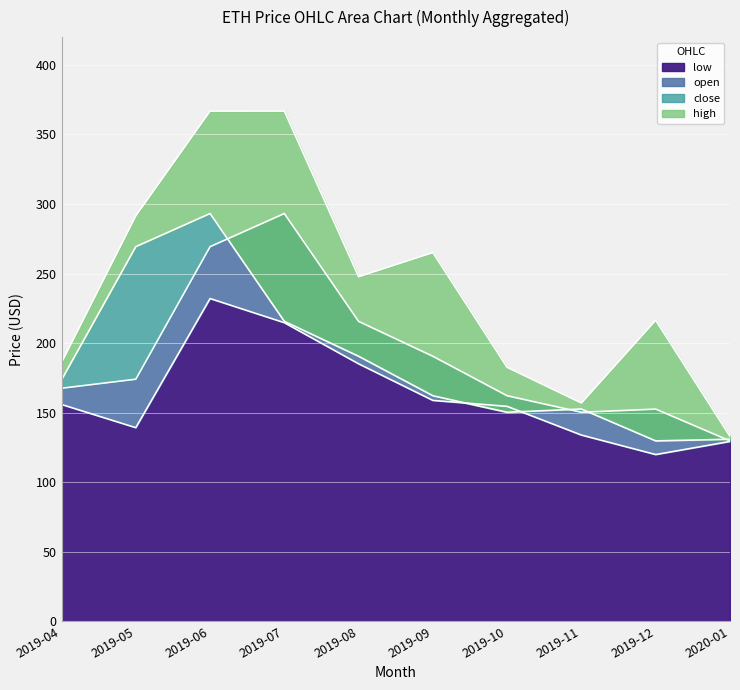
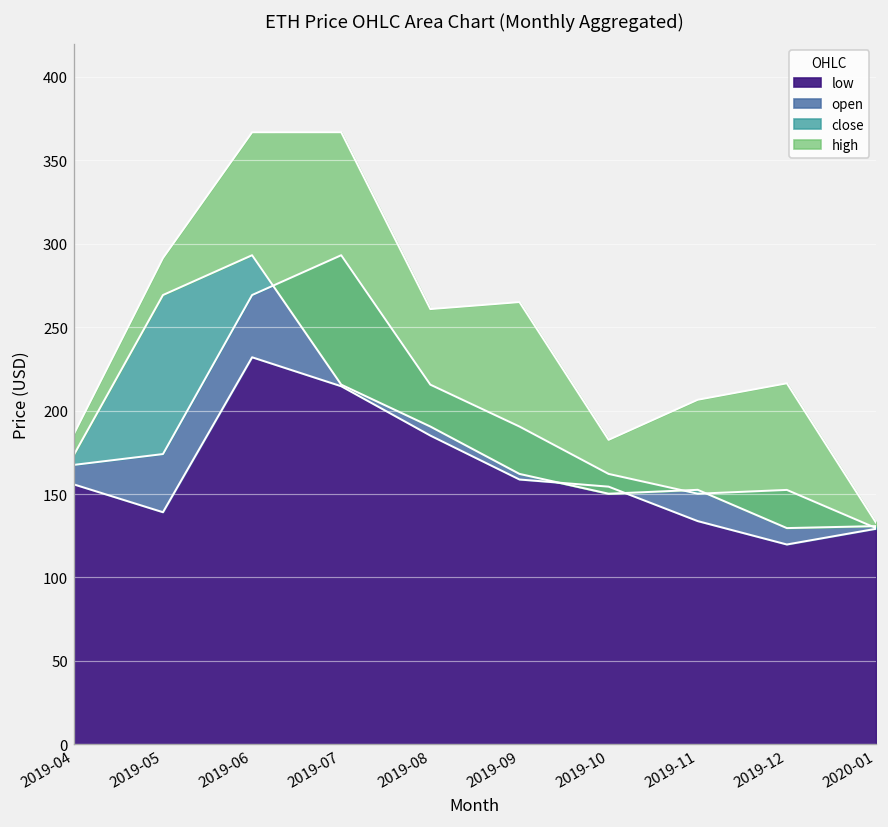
  {
    "high": {
      "2019-04": 186,
      "2019-05": 291,
      "2019-06": 367,
      "2019-07": 367,
-     "2019-08": 248,
+     "2019-08": 261,
      "2019-09": 265,
      "2019-10": 182,
-     "2019-11": 157,
+     "2019-11": 207,
      "2019-12": 216,
      "2020-01": 133
    },
    "low": {
      "2019-04": 156,
      "2019-05": 139,
      "2019-06": 232,
      "2019-08": 185,
      "2019-09": 159,
      "2019-10": 154,
      "2019-11": 134,
      "2019-12": 120
    }
  }
